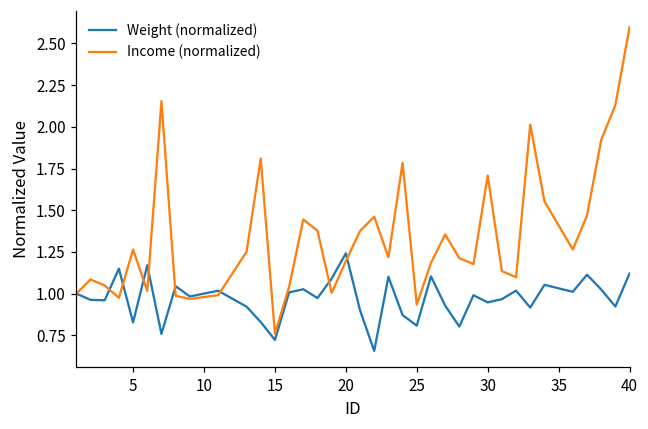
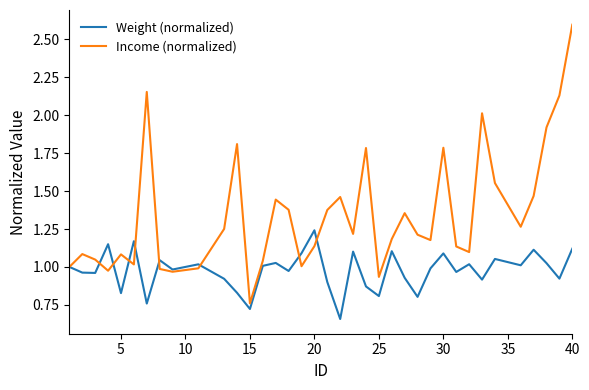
  {
    "Weight (normalized)": {
      "5": 0.83,
      "15": 0.72,
      "20": 1.24,
      "25": 0.81,
-     "30": 0.95,
+     "30": 1.09,
      "40": 1.12
    },
    "Income (normalized)": {
-     "5": 1.26,
+     "5": 1.08,
      "15": 0.76,
-     "20": 1.19,
+     "20": 1.14,
      "25": 0.93,
-     "30": 1.71,
+     "30": 1.79,
      "40": 2.60
    }
  }
